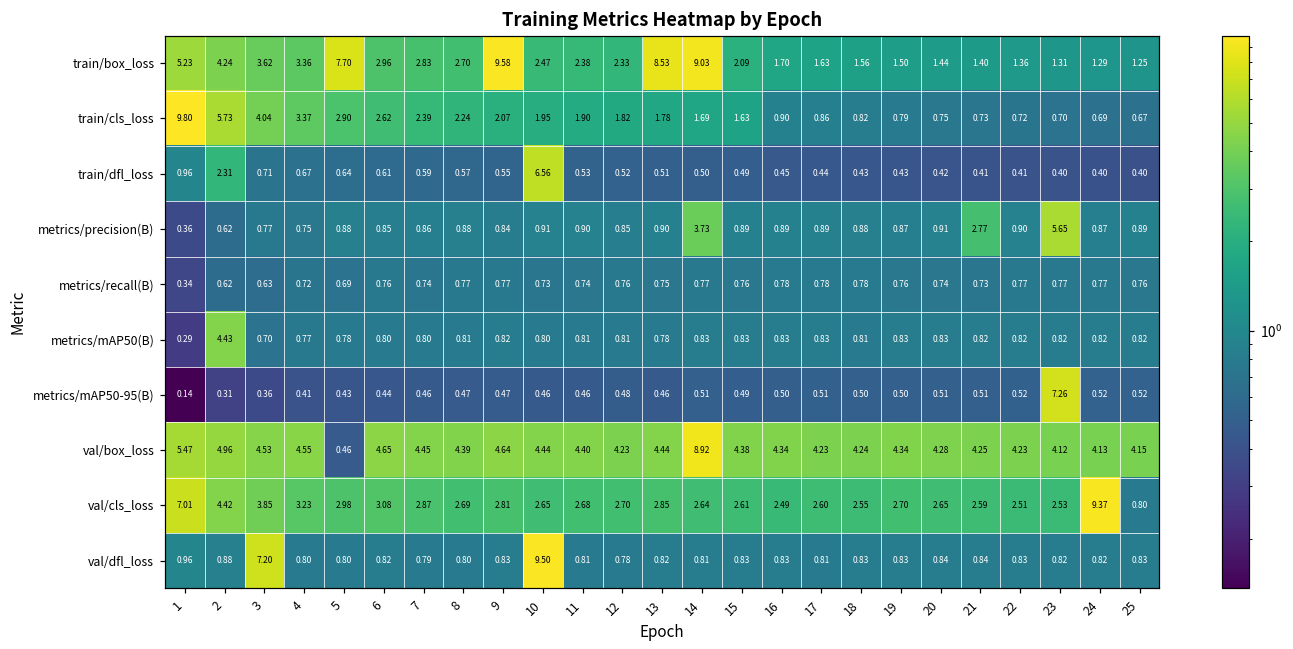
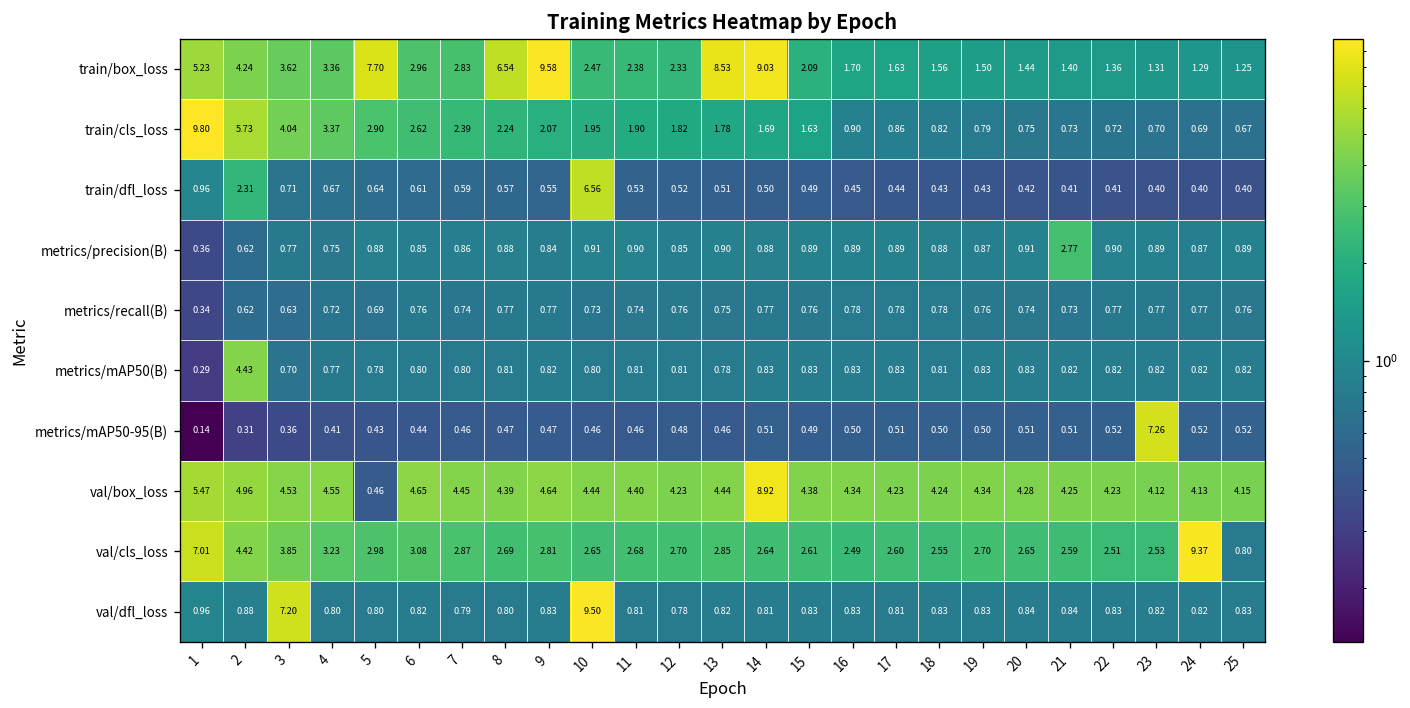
  {
    "train/box_loss": {
      "1": 5.23,
      "2": 4.24,
      "3": 3.62,
      "4": 3.36,
      "5": 7.70,
      "6": 2.96,
      "7": 2.83,
-     "8": 2.70,
+     "8": 6.54,
      "9": 9.58,
      "10": 2.47,
      "11": 2.38,
      "12": 2.33,
      "13": 8.53,
      "14": 9.03,
      "15": 2.09,
      "16": 1.70,
      "17": 1.63,
      "18": 1.56,
      "19": 1.50,
      "20": 1.44,
      "21": 1.40,
      "22": 1.36,
      "23": 1.31,
      "24": 1.29,
      "25": 1.25
    },
    "metrics/precision(B)": {
      "1": 0.36,
      "2": 0.62,
      "3": 0.77,
      "4": 0.75,
      "5": 0.88,
      "6": 0.85,
      "7": 0.86,
      "8": 0.88,
      "9": 0.84,
      "10": 0.91,
      "11": 0.90,
      "12": 0.85,
      "13": 0.90,
-     "14": 3.73,
+     "14": 0.88,
      "15": 0.89,
      "16": 0.89,
      "17": 0.89,
      "18": 0.88,
      "19": 0.87,
      "20": 0.91,
      "21": 2.77,
      "22": 0.90,
-     "23": 5.65,
+     "23": 0.89,
      "24": 0.87,
      "25": 0.89
    }
  }
